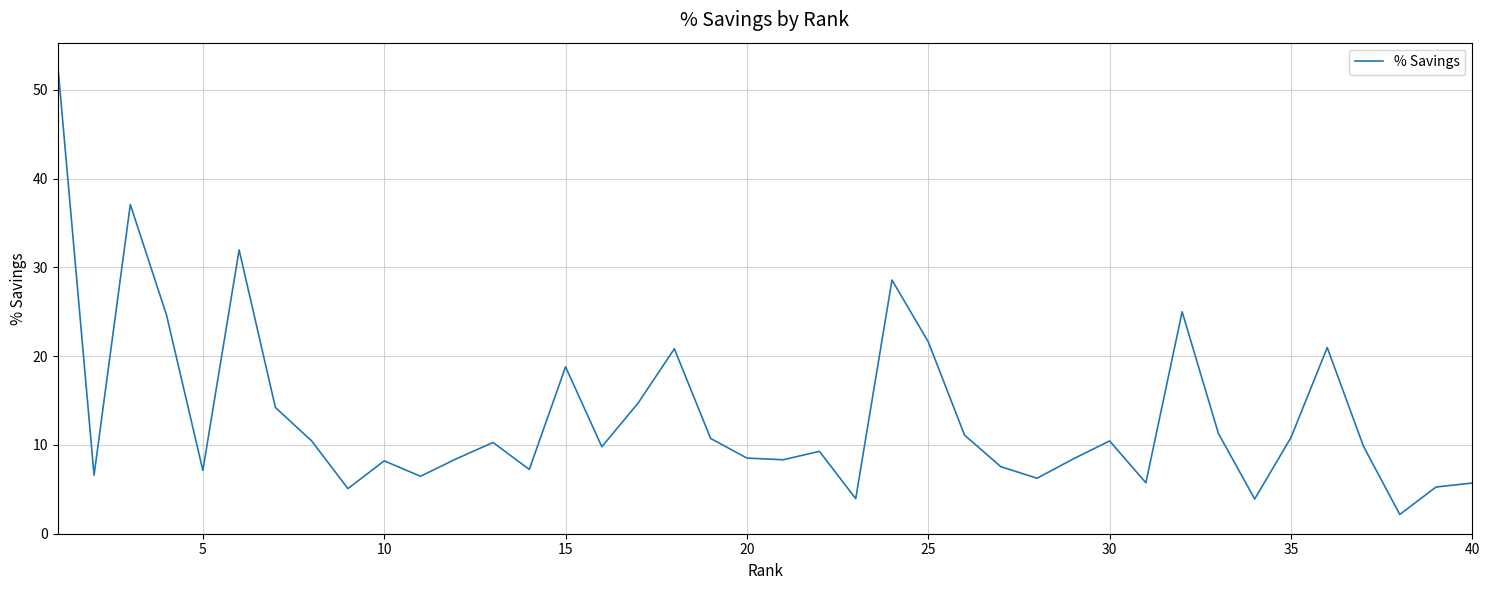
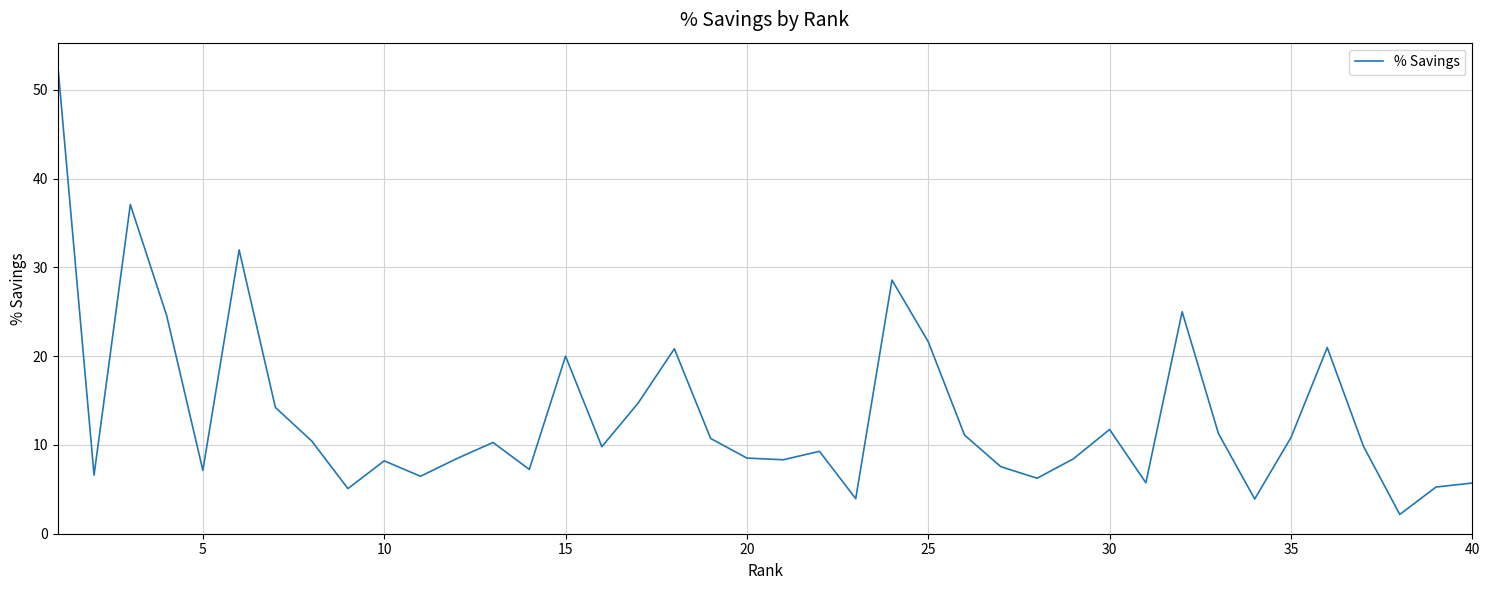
  {
    "5": 7,
    "10": 8,
-   "15": 19,
+   "15": 20,
    "20": 9,
    "25": 22,
-   "30": 10,
+   "30": 12,
    "35": 11,
    "40": 6
  }
